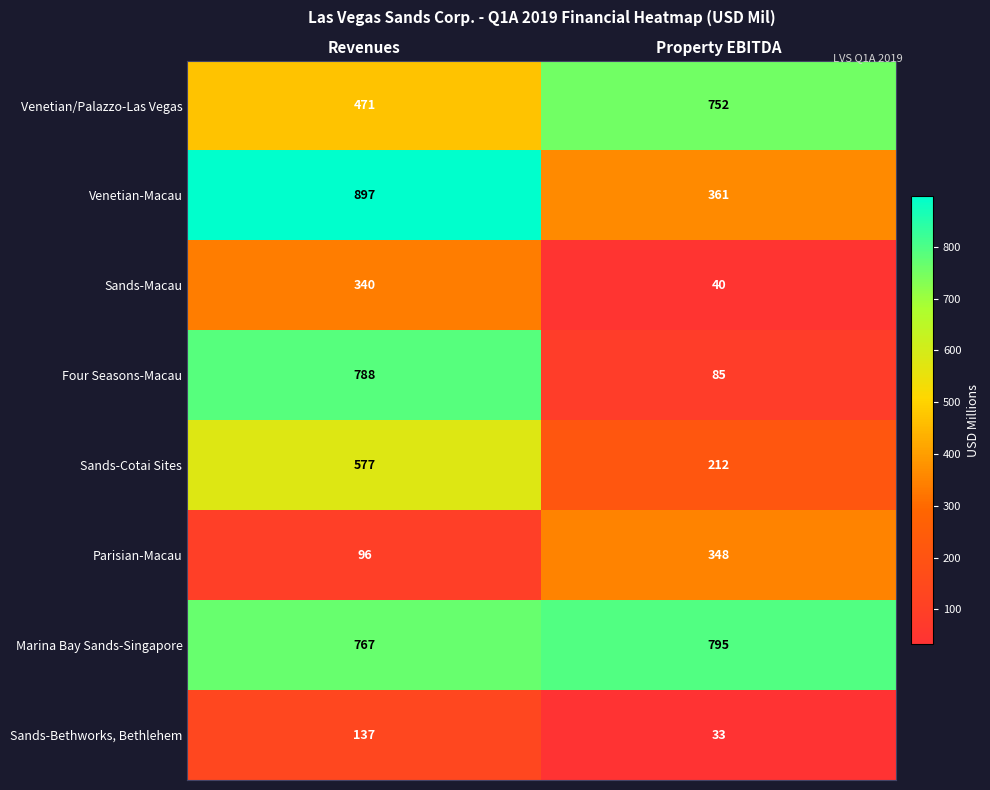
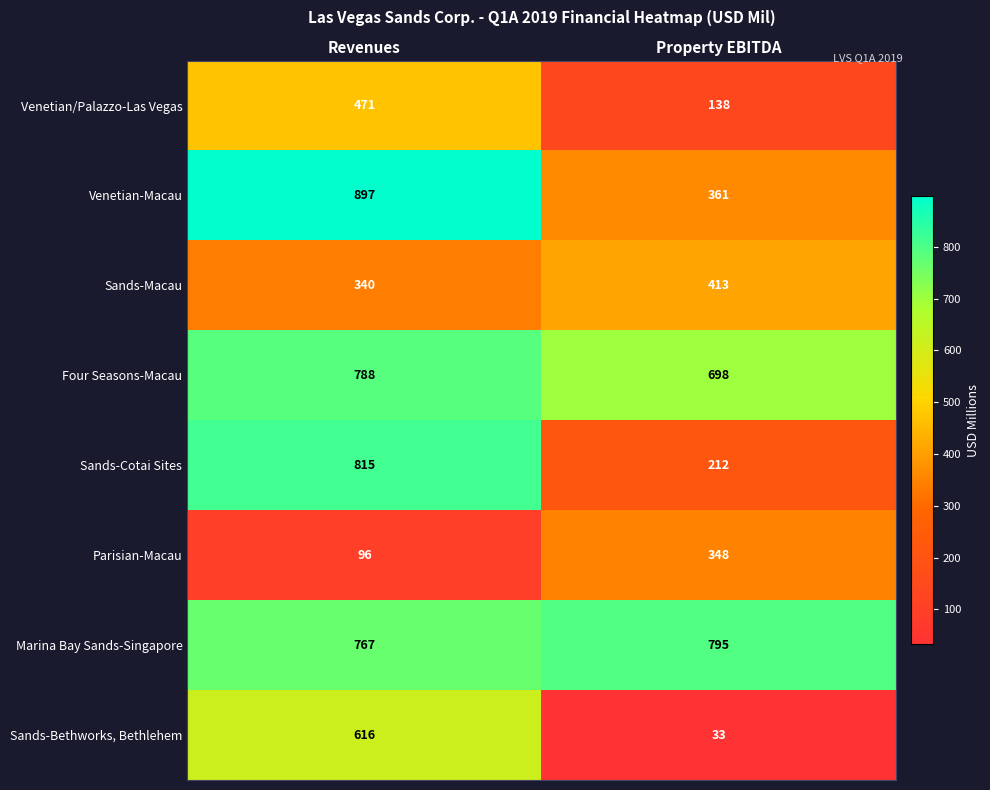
  {
    "Venetian/Palazzo-Las Vegas": {
      "Revenues": 471,
-     "Property EBITDA": 752
+     "Property EBITDA": 138
    },
    "Venetian-Macau": {
      "Revenues": 897,
      "Property EBITDA": 361
    },
    "Sands-Macau": {
      "Revenues": 340,
-     "Property EBITDA": 40
+     "Property EBITDA": 413
    },
    "Four Seasons-Macau": {
      "Revenues": 788,
-     "Property EBITDA": 85
+     "Property EBITDA": 698
    },
    "Sands-Cotai Sites": {
-     "Revenues": 577,
+     "Revenues": 815,
      "Property EBITDA": 212
    },
    "Parisian-Macau": {
      "Revenues": 96,
      "Property EBITDA": 348
    },
    "Marina Bay Sands-Singapore": {
      "Revenues": 767,
      "Property EBITDA": 795
    },
    "Sands-Bethworks, Bethlehem": {
-     "Revenues": 137,
+     "Revenues": 616,
      "Property EBITDA": 33
    }
  }
